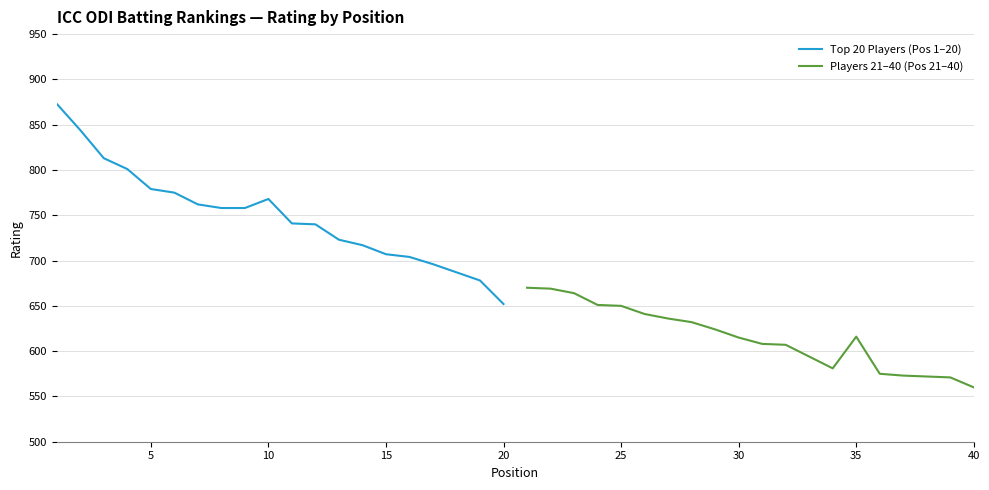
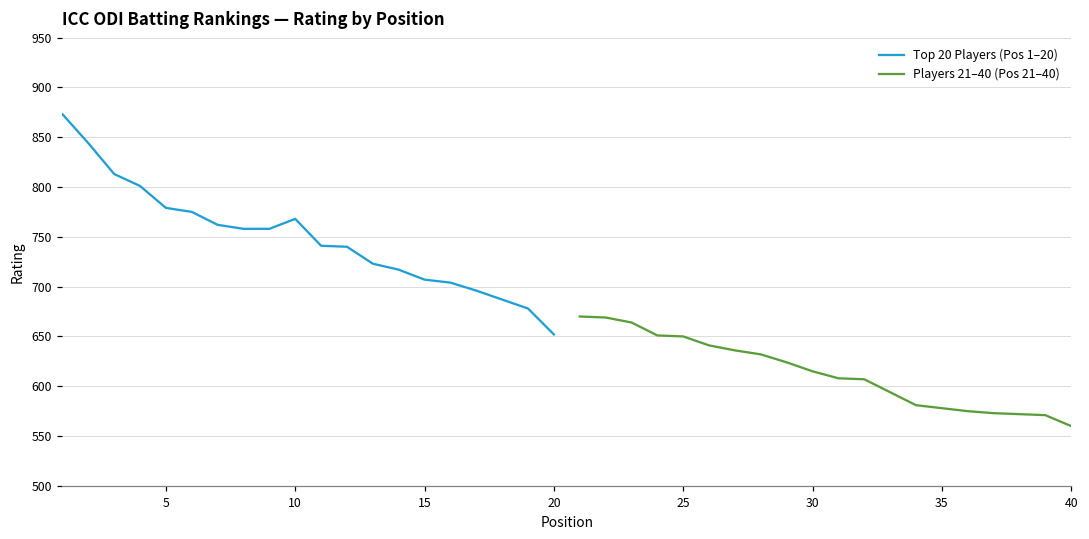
  {
    "Top 20 Players (Pos 1–20)": {
      "5": 780,
      "10": 770,
      "15": 710,
      "20": 650
    },
    "Players 21–40 (Pos 21–40)": {
      "25": 650,
      "30": 620,
-     "35": 620,
+     "35": 580,
      "40": 560
    }
  }
